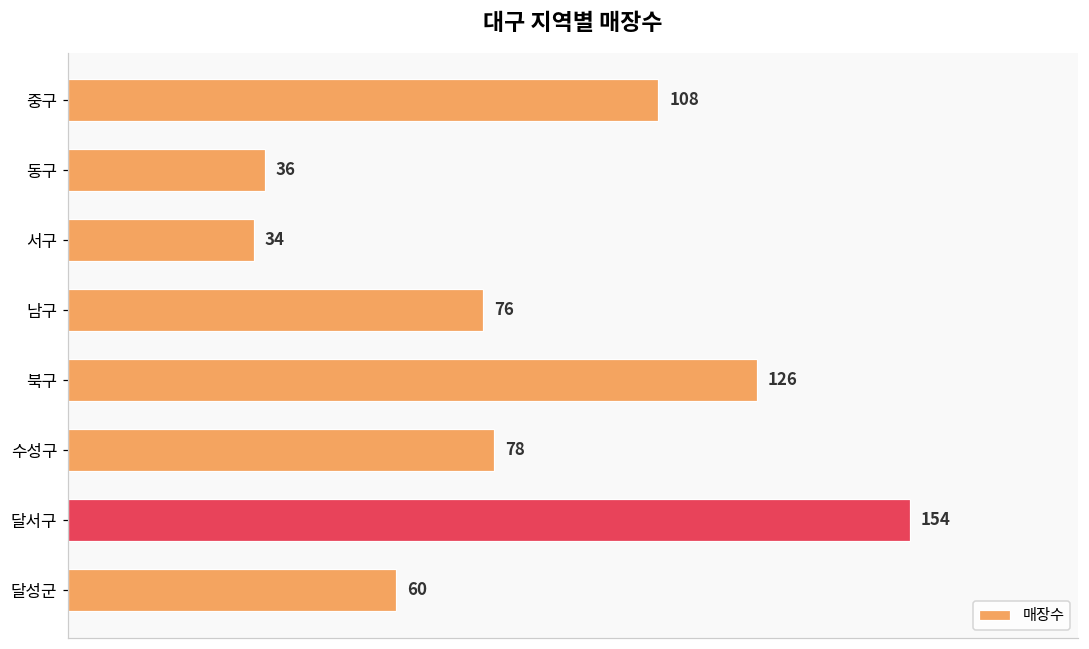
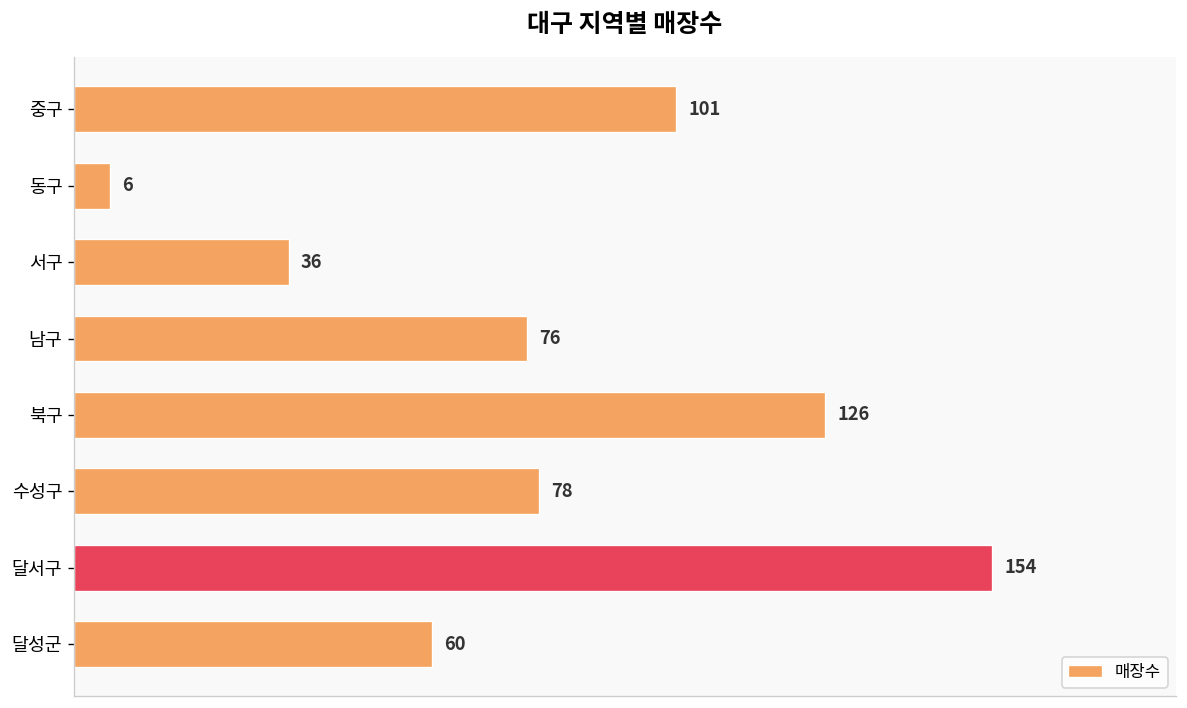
  {
-   "중구": 108,
-   "동구": 36,
-   "서구": 34,
+   "중구": 101,
+   "동구": 6,
+   "서구": 36,
    "남구": 76,
    "북구": 126,
    "수성구": 78,
    "달서구": 154,
    "달성군": 60
  }
